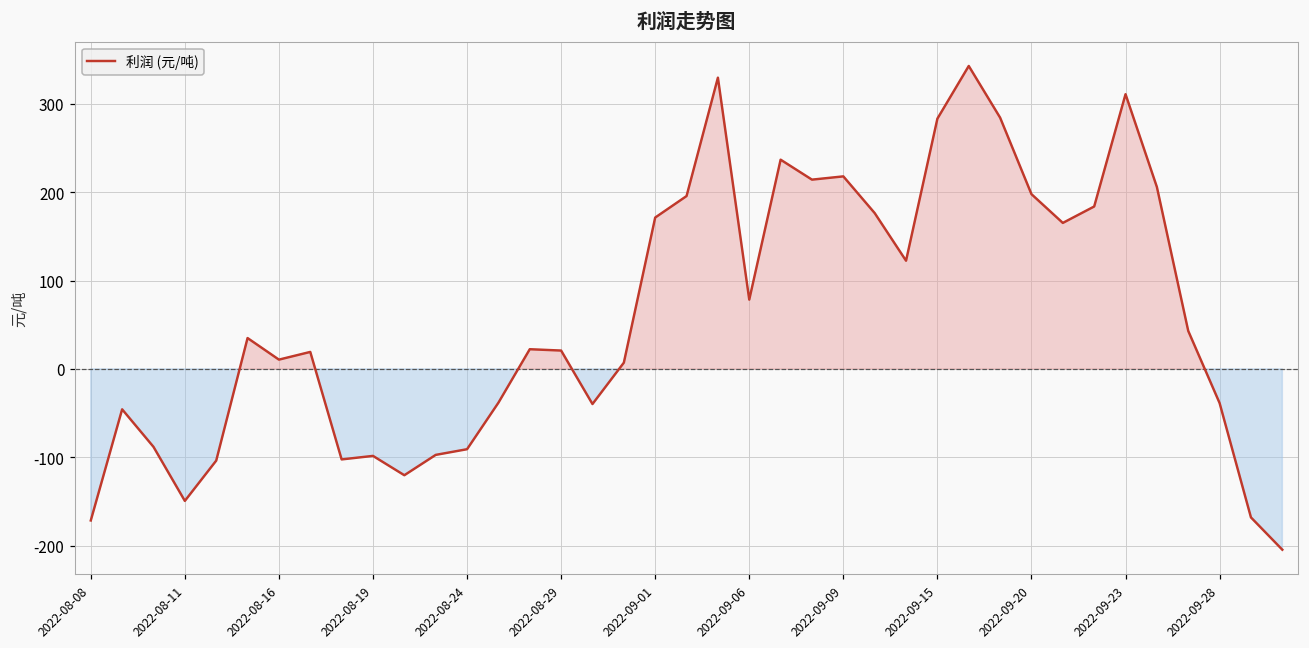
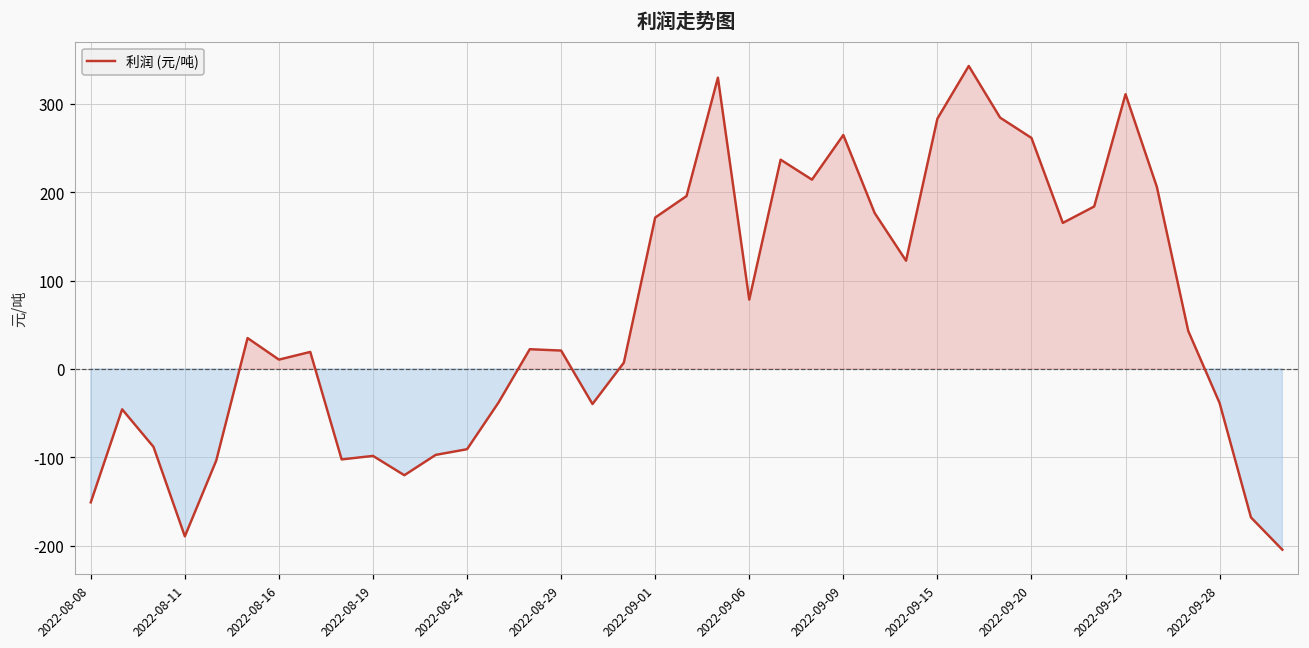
  {
-   "2022-08-08": -170,
-   "2022-08-11": -150,
+   "2022-08-08": -150,
+   "2022-08-11": -190,
    "2022-08-16": 10,
    "2022-08-19": -100,
    "2022-08-24": -90,
    "2022-08-29": 20,
    "2022-09-01": 170,
    "2022-09-06": 80,
-   "2022-09-09": 220,
+   "2022-09-09": 260,
    "2022-09-15": 280,
-   "2022-09-20": 200,
+   "2022-09-20": 260,
    "2022-09-23": 310,
    "2022-09-28": -40
  }
